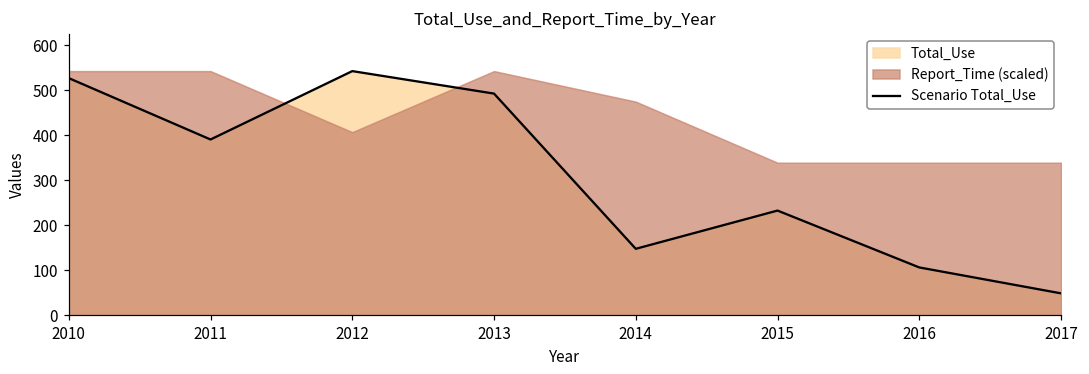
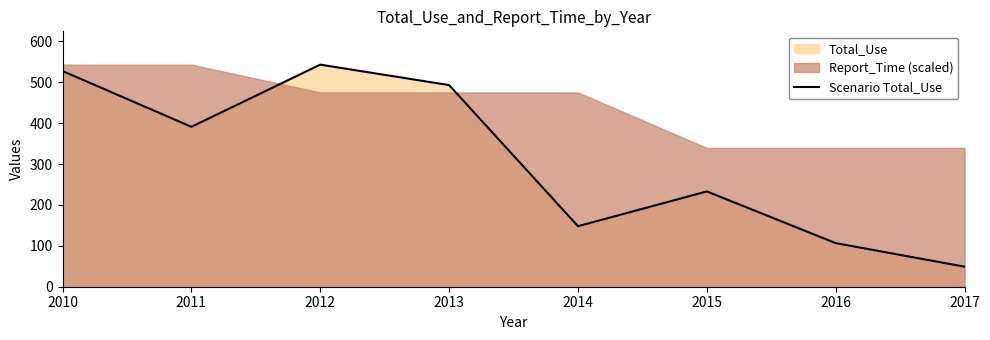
  {
    "Total_Use": {
      "2010": 530,
      "2011": 390,
      "2012": 540,
      "2013": 490,
      "2014": 150,
      "2015": 230,
      "2016": 110,
      "2017": 50
    },
    "Report_Time (scaled)": {
      "2010": 540,
      "2011": 540,
-     "2012": 410,
-     "2013": 540,
+     "2012": 480,
+     "2013": 480,
      "2014": 480,
      "2015": 340,
      "2016": 340,
      "2017": 340
    }
  }
